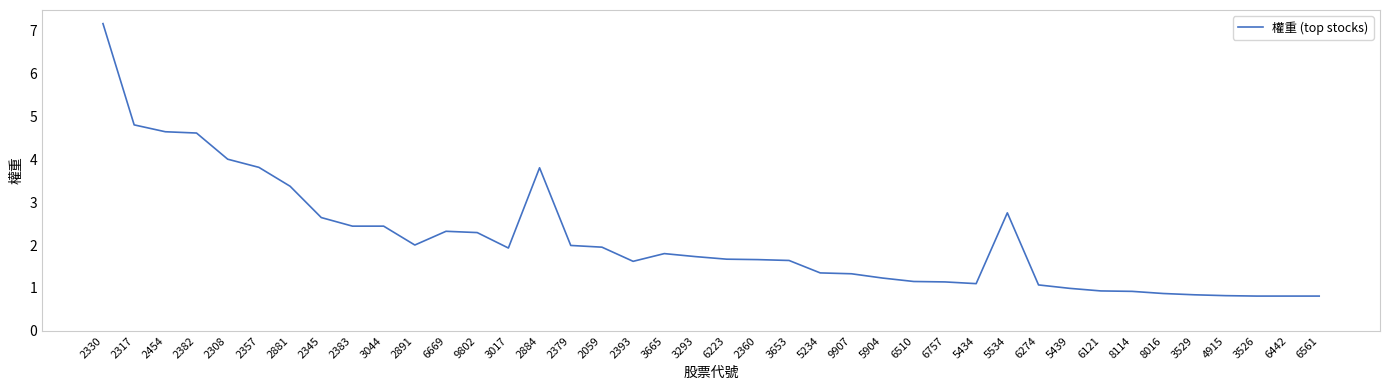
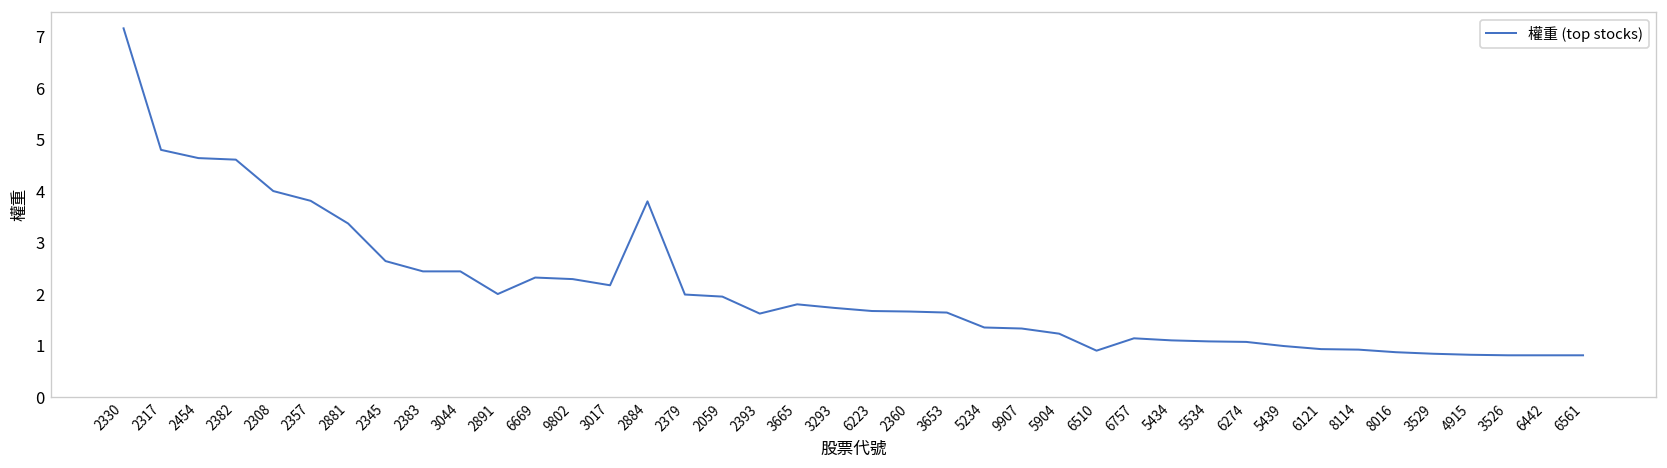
  {
    "2330": 7.2,
    "2317": 4.8,
    "2454": 4.6,
    "2382": 4.6,
    "2308": 4.0,
    "2357": 3.8,
    "2881": 3.4,
    "2345": 2.6,
    "2383": 2.4,
    "3044": 2.4,
    "2891": 2.0,
    "6669": 2.3,
    "9802": 2.3,
-   "3017": 1.9,
+   "3017": 2.2,
    "2884": 3.8,
    "2379": 2.0,
    "2059": 2.0,
    "2393": 1.6,
    "3665": 1.8,
    "3293": 1.7,
    "6223": 1.7,
    "2360": 1.7,
    "3653": 1.6,
    "5234": 1.4,
    "9907": 1.3,
    "5904": 1.2,
-   "6510": 1.2,
+   "6510": 0.9,
    "6757": 1.1,
    "5434": 1.1,
-   "5534": 2.8,
+   "5534": 1.1,
    "6274": 1.1,
    "5439": 1.0,
    "6121": 0.9,
    "8114": 0.9,
    "8016": 0.9,
    "3529": 0.8,
    "4915": 0.8,
    "3526": 0.8,
    "6442": 0.8,
    "6561": 0.8
  }
